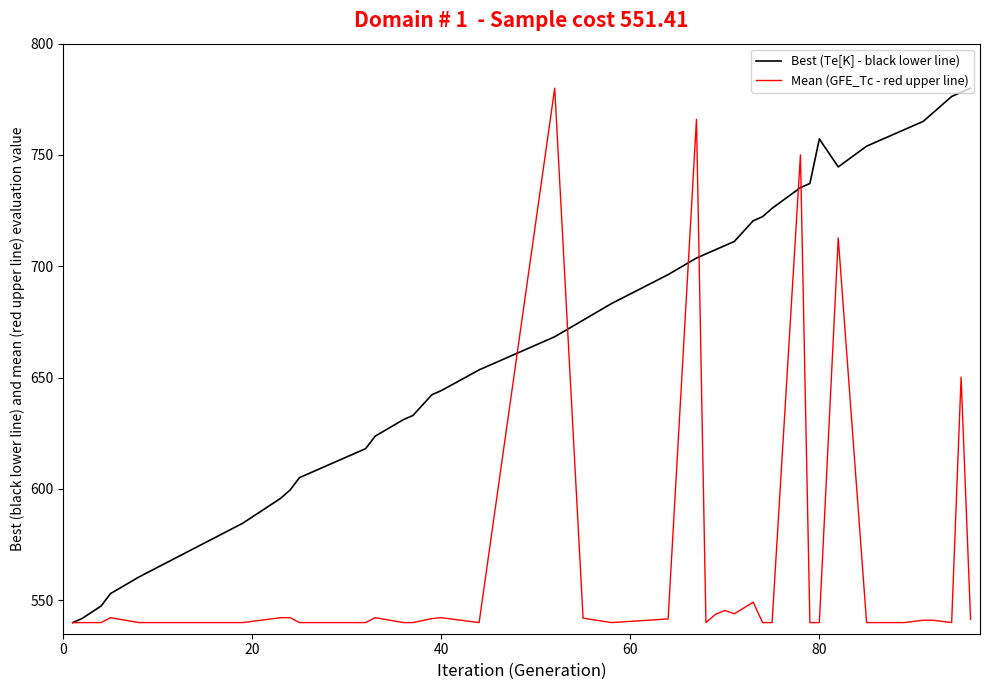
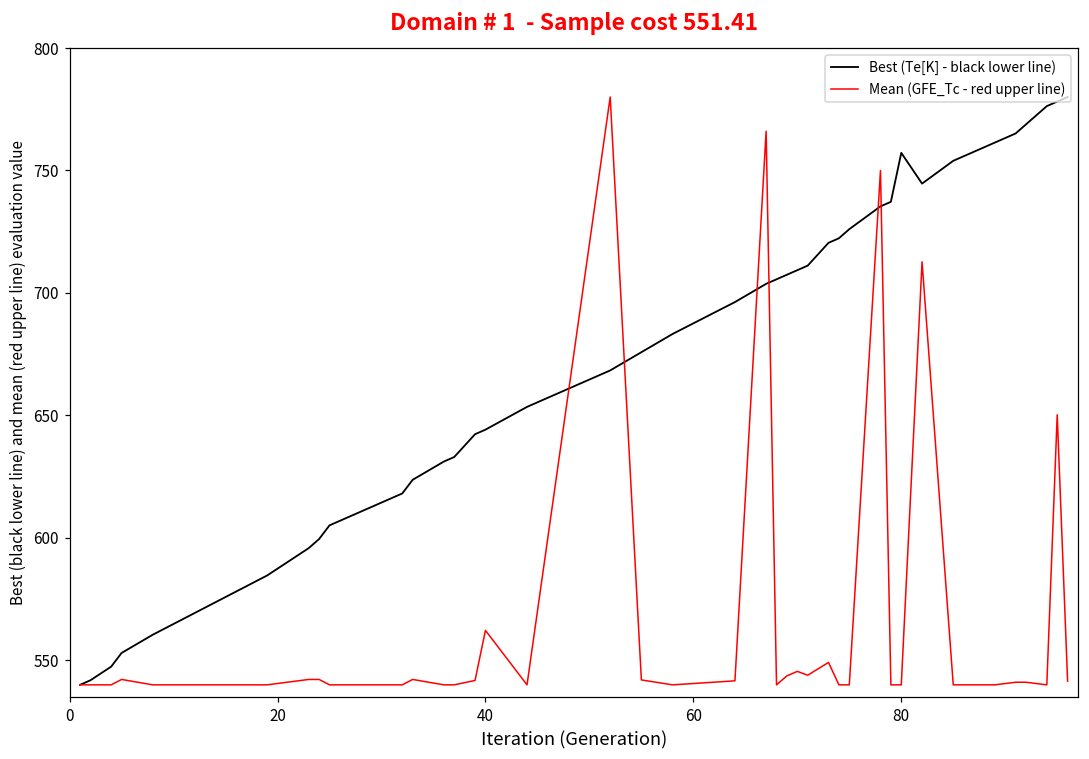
  {
    "Best (Te[K] - black lower line)": {
      "40": 644,
      "80": 757
    },
    "Mean (GFE_Tc - red upper line)": {
-     "40": 542,
+     "40": 562,
      "80": 540
    }
  }
